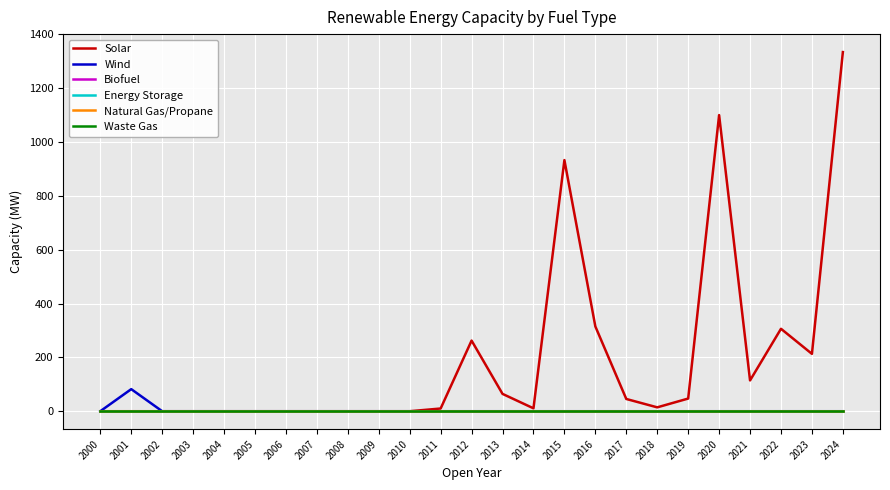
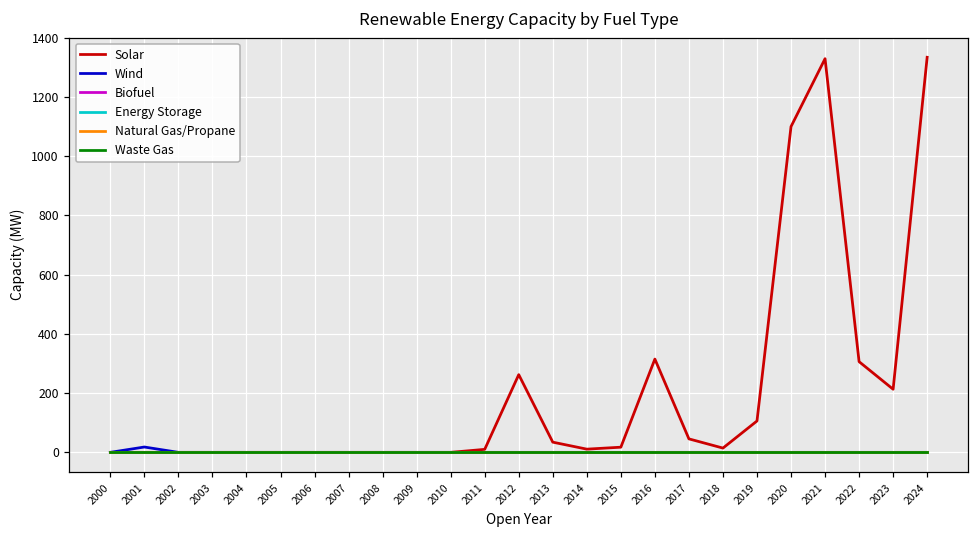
  {
    "Solar": {
      "2011": 10,
      "2012": 260,
-     "2013": 60,
+     "2013": 30,
      "2014": 10,
-     "2015": 930,
+     "2015": 20,
      "2016": 310,
      "2017": 50,
      "2018": 10,
-     "2019": 50,
+     "2019": 110,
      "2020": 1100,
-     "2021": 110,
+     "2021": 1330,
      "2022": 310,
      "2023": 210,
      "2024": 1330
    },
    "Wind": {
-     "2001": 80
+     "2001": 20
    }
  }
